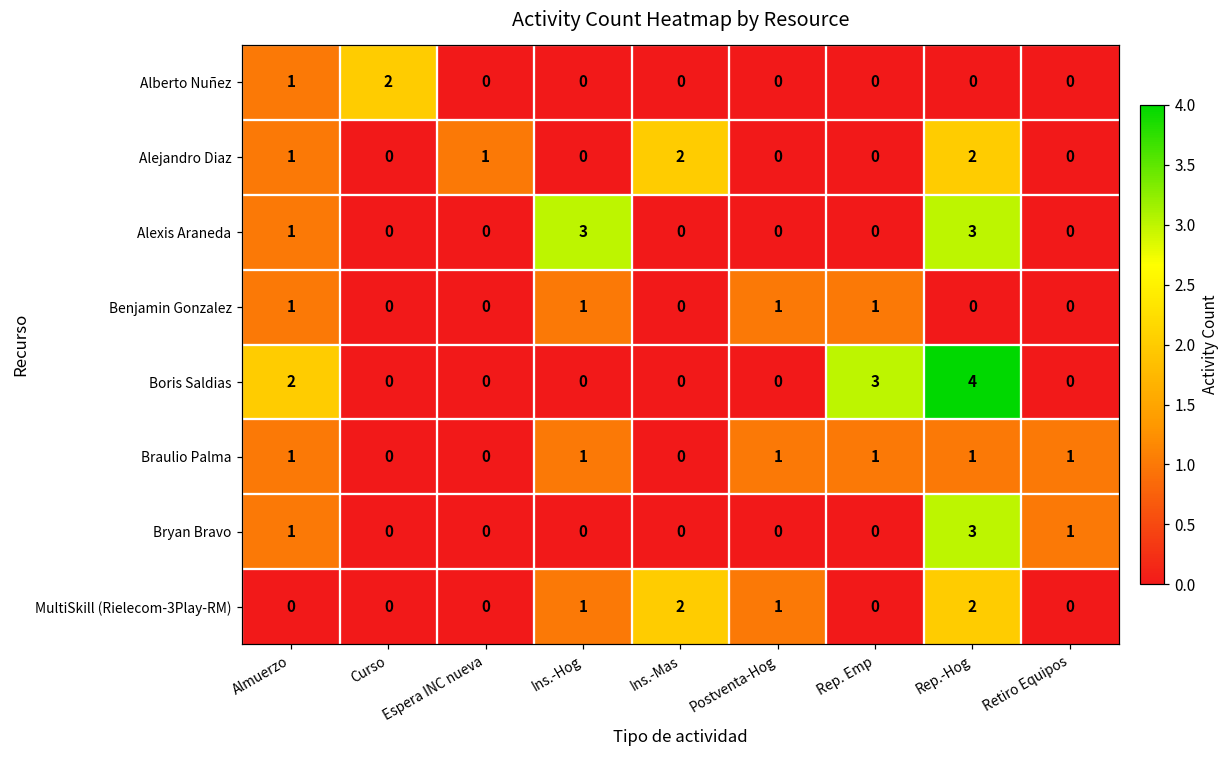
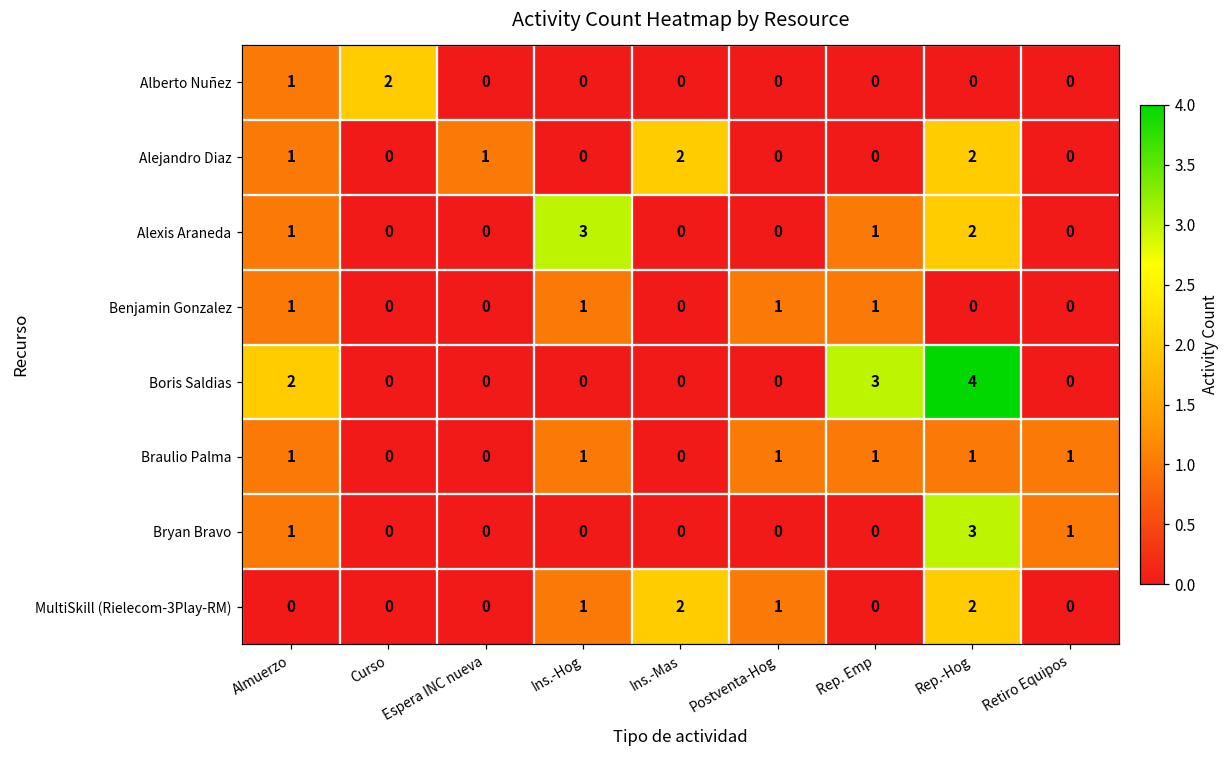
  {
    "Alberto Nuñez": {
      "Almuerzo": 1,
      "Curso": 2,
      "Espera INC nueva": 0,
      "Ins.-Hog": 0,
      "Ins.-Mas": 0,
      "Postventa-Hog": 0,
      "Rep. Emp": 0,
      "Rep.-Hog": 0,
      "Retiro Equipos": 0
    },
    "Alejandro Diaz": {
      "Almuerzo": 1,
      "Curso": 0,
      "Espera INC nueva": 1,
      "Ins.-Hog": 0,
      "Ins.-Mas": 2,
      "Postventa-Hog": 0,
      "Rep. Emp": 0,
      "Rep.-Hog": 2,
      "Retiro Equipos": 0
    },
    "Alexis Araneda": {
      "Almuerzo": 1,
      "Curso": 0,
      "Espera INC nueva": 0,
      "Ins.-Hog": 3,
      "Ins.-Mas": 0,
      "Postventa-Hog": 0,
-     "Rep. Emp": 0,
-     "Rep.-Hog": 3,
+     "Rep. Emp": 1,
+     "Rep.-Hog": 2,
      "Retiro Equipos": 0
    },
    "Benjamin Gonzalez": {
      "Almuerzo": 1,
      "Curso": 0,
      "Espera INC nueva": 0,
      "Ins.-Hog": 1,
      "Ins.-Mas": 0,
      "Postventa-Hog": 1,
      "Rep. Emp": 1,
      "Rep.-Hog": 0,
      "Retiro Equipos": 0
    },
    "Boris Saldias": {
      "Almuerzo": 2,
      "Curso": 0,
      "Espera INC nueva": 0,
      "Ins.-Hog": 0,
      "Ins.-Mas": 0,
      "Postventa-Hog": 0,
      "Rep. Emp": 3,
      "Rep.-Hog": 4,
      "Retiro Equipos": 0
    },
    "Braulio Palma": {
      "Almuerzo": 1,
      "Curso": 0,
      "Espera INC nueva": 0,
      "Ins.-Hog": 1,
      "Ins.-Mas": 0,
      "Postventa-Hog": 1,
      "Rep. Emp": 1,
      "Rep.-Hog": 1,
      "Retiro Equipos": 1
    },
    "Bryan Bravo": {
      "Almuerzo": 1,
      "Curso": 0,
      "Espera INC nueva": 0,
      "Ins.-Hog": 0,
      "Ins.-Mas": 0,
      "Postventa-Hog": 0,
      "Rep. Emp": 0,
      "Rep.-Hog": 3,
      "Retiro Equipos": 1
    },
    "MultiSkill (Rielecom-3Play-RM)": {
      "Almuerzo": 0,
      "Curso": 0,
      "Espera INC nueva": 0,
      "Ins.-Hog": 1,
      "Ins.-Mas": 2,
      "Postventa-Hog": 1,
      "Rep. Emp": 0,
      "Rep.-Hog": 2,
      "Retiro Equipos": 0
    }
  }
